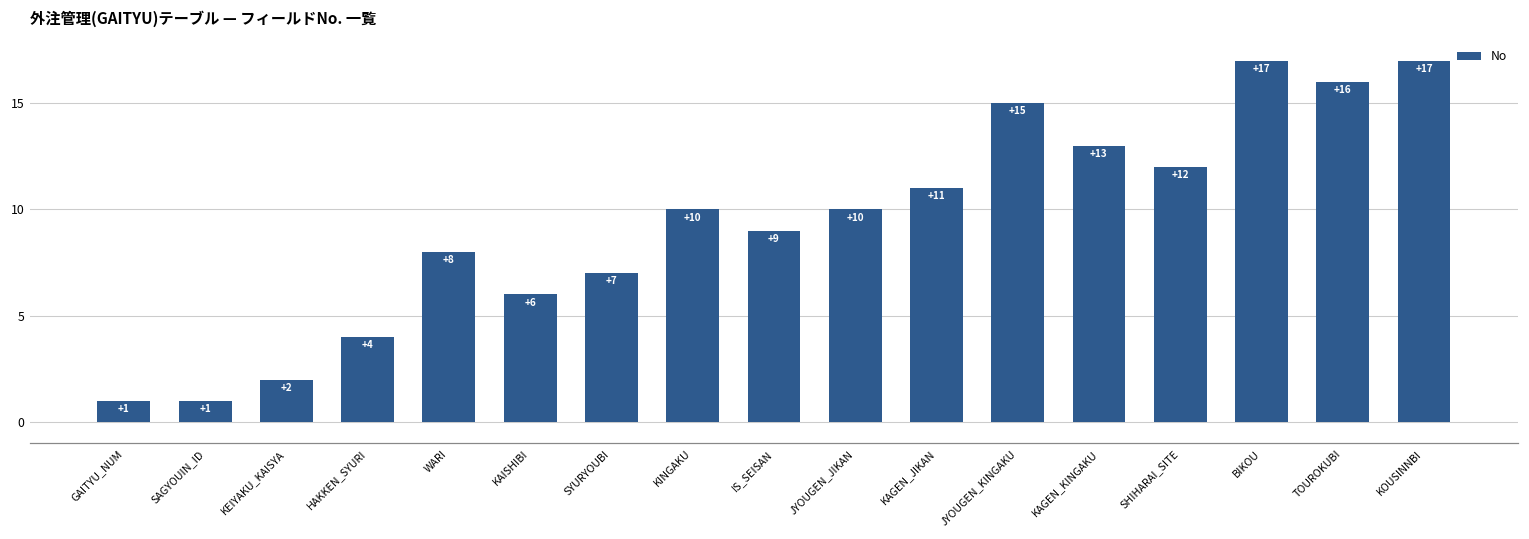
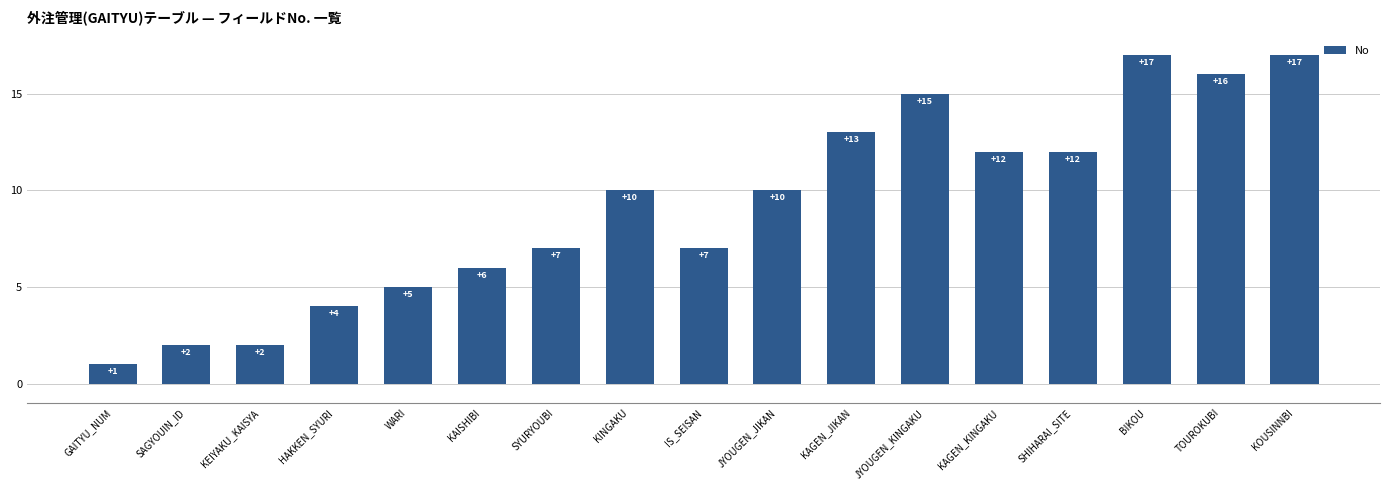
  {
    "GAITYU_NUM": "+1",
-   "SAGYOUIN_ID": "+1",
+   "SAGYOUIN_ID": "+2",
    "KEIYAKU_KAISYA": "+2",
    "HAKKEN_SYURI": "+4",
-   "WARI": "+8",
+   "WARI": "+5",
    "KAISHIBI": "+6",
    "SYURYOUBI": "+7",
    "KINGAKU": "+10",
-   "IS_SEISAN": "+9",
+   "IS_SEISAN": "+7",
    "JYOUGEN_JIKAN": "+10",
-   "KAGEN_JIKAN": "+11",
+   "KAGEN_JIKAN": "+13",
    "JYOUGEN_KINGAKU": "+15",
-   "KAGEN_KINGAKU": "+13",
+   "KAGEN_KINGAKU": "+12",
    "SHIHARAI_SITE": "+12",
    "BIKOU": "+17",
    "TOUROKUBI": "+16",
    "KOUSINNBI": "+17"
  }
